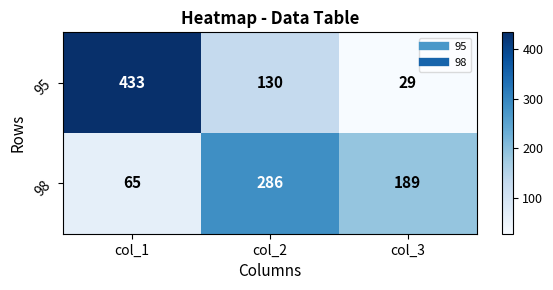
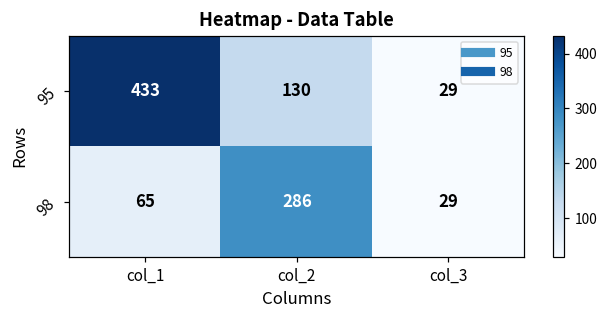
  {
    "95": {
      "col_1": 433,
      "col_2": 130,
      "col_3": 29
    },
    "98": {
      "col_1": 65,
      "col_2": 286,
-     "col_3": 189
+     "col_3": 29
    }
  }
